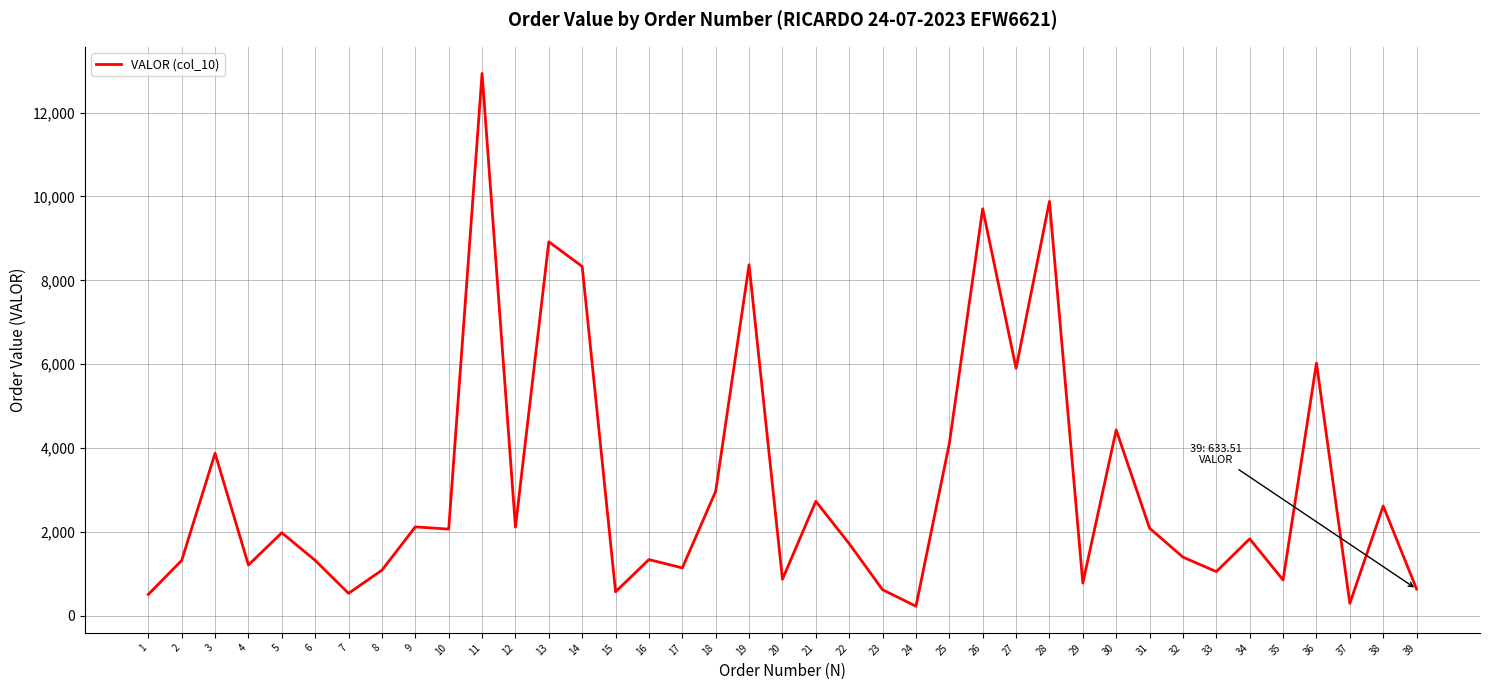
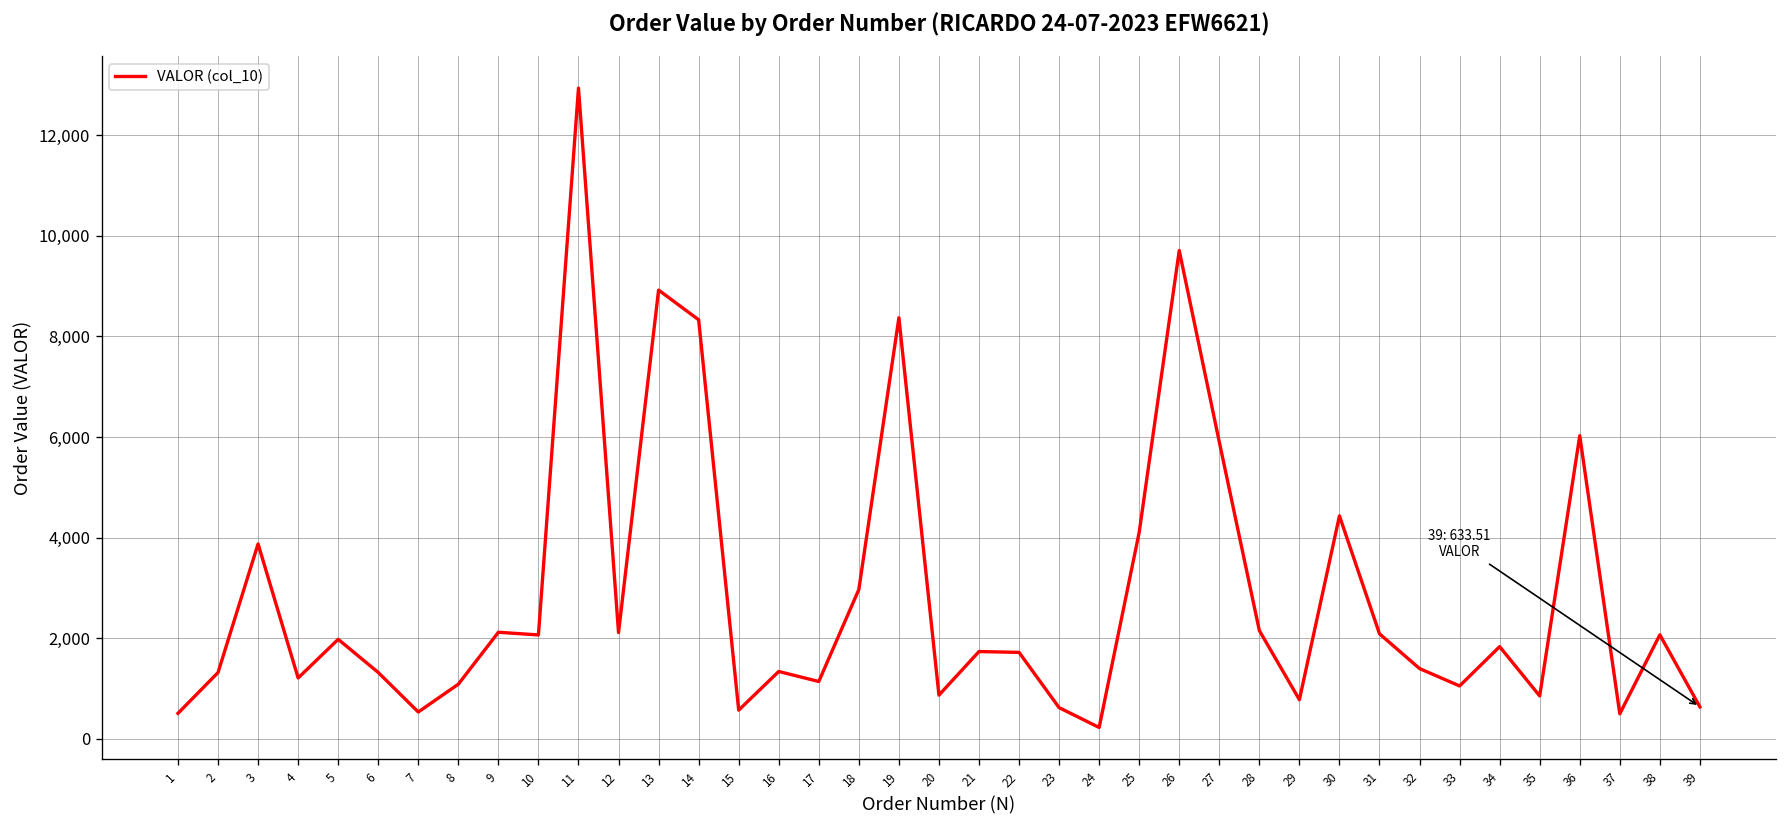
  {
    "1": "500",
    "2": "1,300",
    "3": "3,900",
    "4": "1,200",
    "5": "2,000",
    "6": "1,300",
    "7": "500",
    "8": "1,100",
    "9": "2,100",
    "10": "2,100",
    "11": "12,900",
    "12": "2,100",
    "13": "8,900",
    "14": "8,300",
    "15": "600",
    "16": "1,300",
    "17": "1,100",
    "18": "3,000",
    "19": "8,400",
    "20": "900",
-   "21": "2,700",
+   "21": "1,700",
    "22": "1,700",
    "23": "600",
    "24": "200",
    "25": "4,100",
    "26": "9,700",
    "27": "5,900",
-   "28": "9,900",
+   "28": "2,200",
    "29": "800",
    "30": "4,400",
    "31": "2,100",
    "32": "1,400",
    "36": "6,000",
-   "37": "300",
-   "38": "2,600",
+   "37": "500",
+   "38": "2,100",
    "39": "600"
  }
